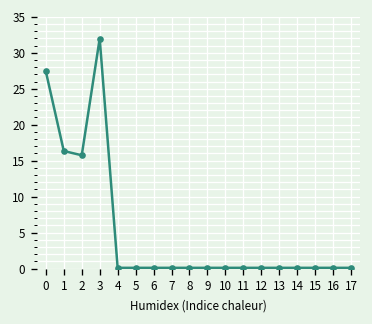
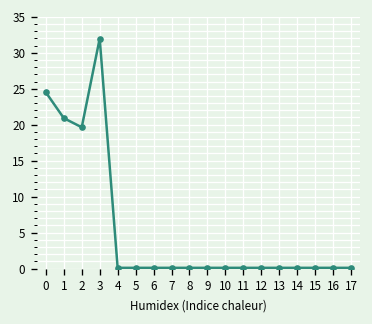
  {
-   "0": 27,
-   "1": 16,
-   "2": 16,
+   "0": 25,
+   "1": 21,
+   "2": 20,
    "3": 32,
    "4": 0,
    "5": 0,
    "6": 0,
    "7": 0,
    "8": 0,
    "9": 0,
    "10": 0,
    "11": 0,
    "12": 0,
    "13": 0,
    "14": 0,
    "15": 0,
    "16": 0,
    "17": 0
  }
